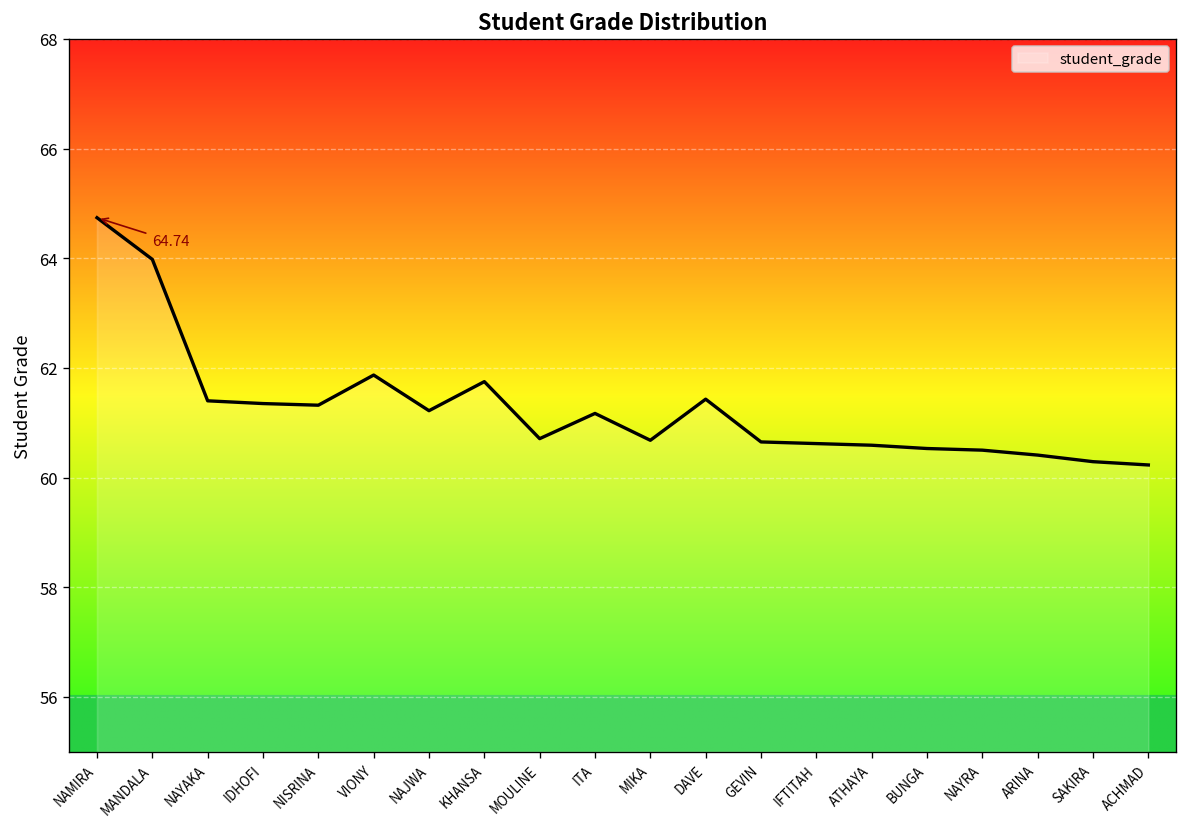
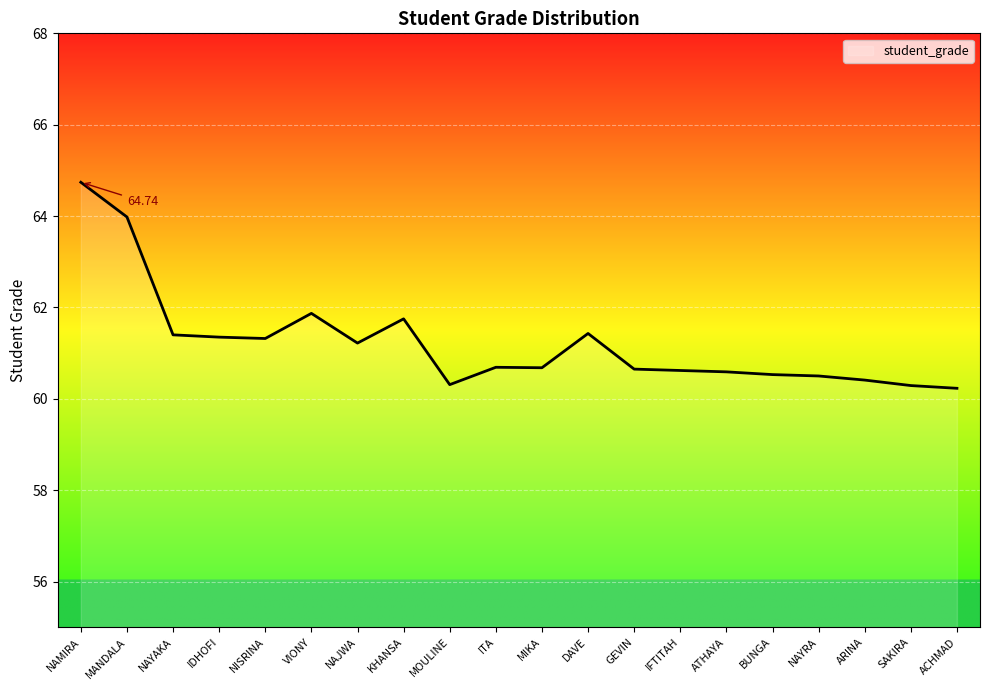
  {
    "MANDALA": 64.0,
    "NAYAKA": 61.4,
    "IDHOFI": 61.4,
    "NISRINA": 61.3,
    "VIONY": 61.9,
    "NAJWA": 61.2,
    "KHANSA": 61.8,
-   "MOULINE": 60.7,
-   "ITA": 61.2,
+   "MOULINE": 60.3,
+   "ITA": 60.7,
    "MIKA": 60.7,
    "DAVE": 61.4,
    "GEVIN": 60.7,
    "IFTITAH": 60.6,
    "ATHAYA": 60.6,
    "BUNGA": 60.5,
    "NAYRA": 60.5,
    "ARINA": 60.4,
    "SAKIRA": 60.3,
    "ACHMAD": 60.2
  }
